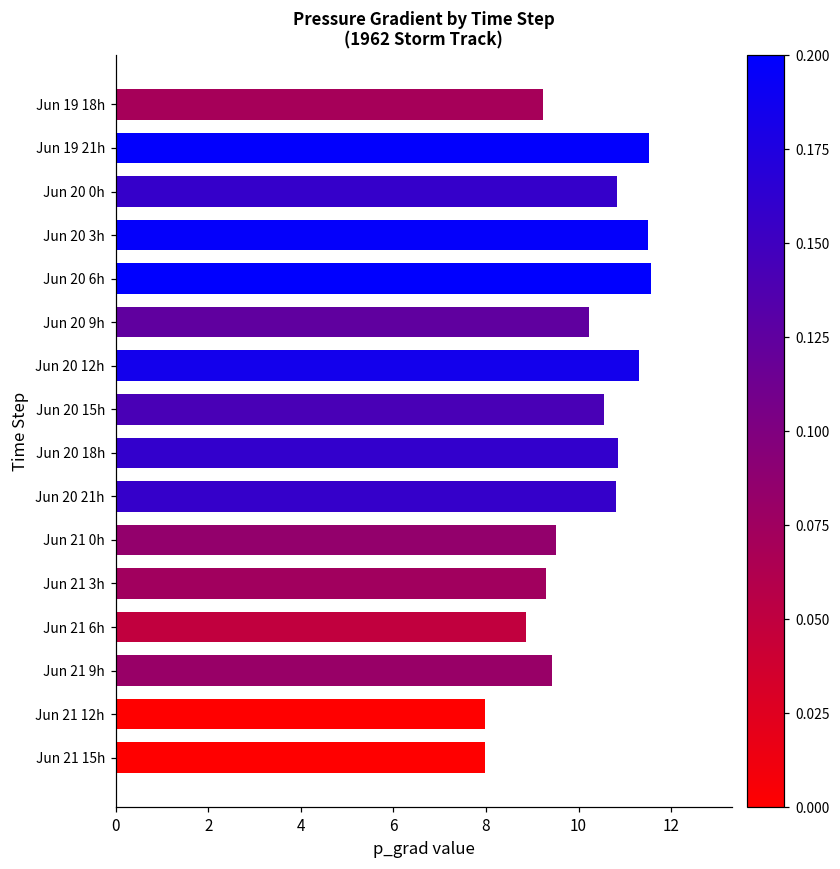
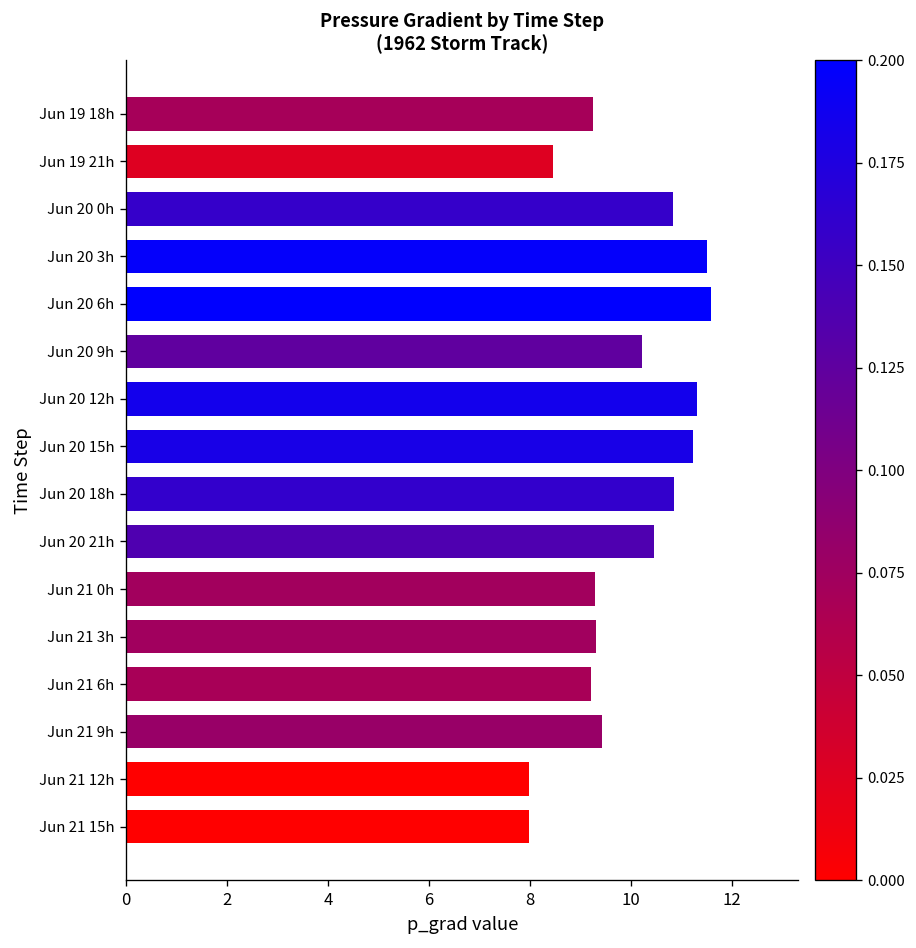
  {
    "Jun 19 18h": 9.2,
-   "Jun 19 21h": 11.5,
+   "Jun 19 21h": 8.5,
    "Jun 20 0h": 10.8,
    "Jun 20 3h": 11.5,
    "Jun 20 6h": 11.6,
    "Jun 20 9h": 10.2,
    "Jun 20 12h": 11.3,
-   "Jun 20 15h": 10.5,
+   "Jun 20 15h": 11.2,
    "Jun 20 18h": 10.9,
-   "Jun 20 21h": 10.8,
-   "Jun 21 0h": 9.5,
+   "Jun 20 21h": 10.5,
+   "Jun 21 0h": 9.3,
    "Jun 21 3h": 9.3,
-   "Jun 21 6h": 8.9,
+   "Jun 21 6h": 9.2,
    "Jun 21 9h": 9.4,
    "Jun 21 12h": 8.0,
    "Jun 21 15h": 8.0
  }
